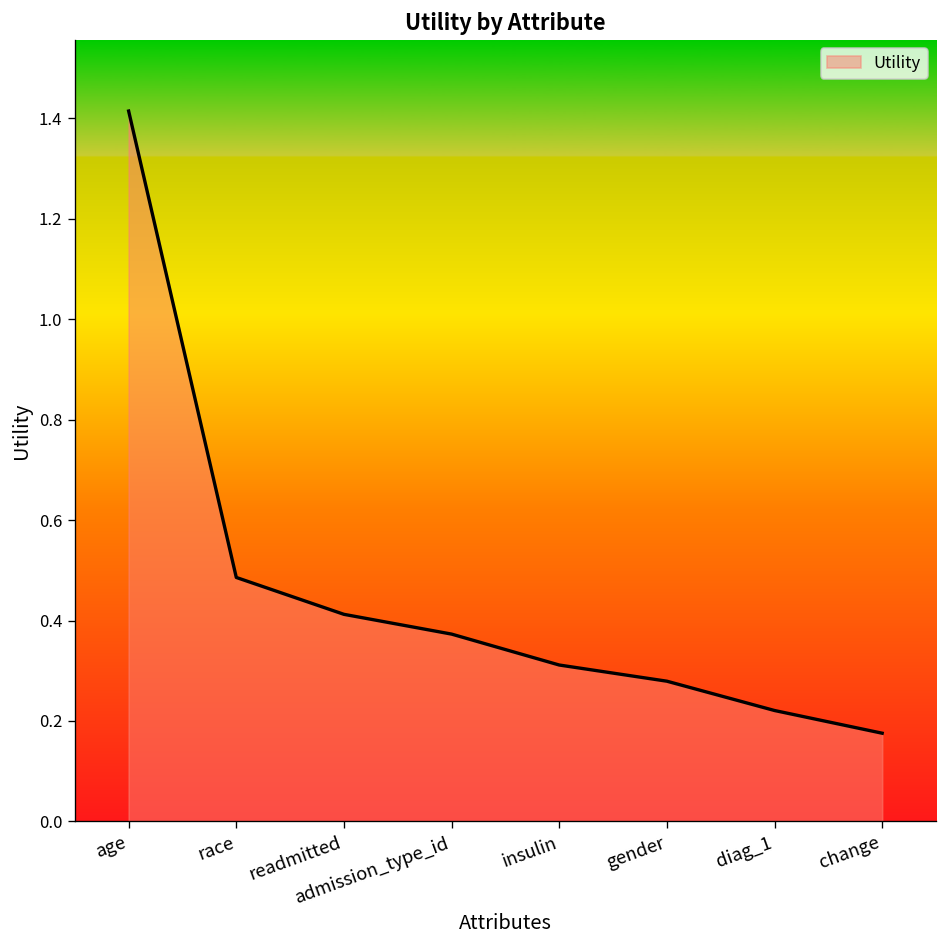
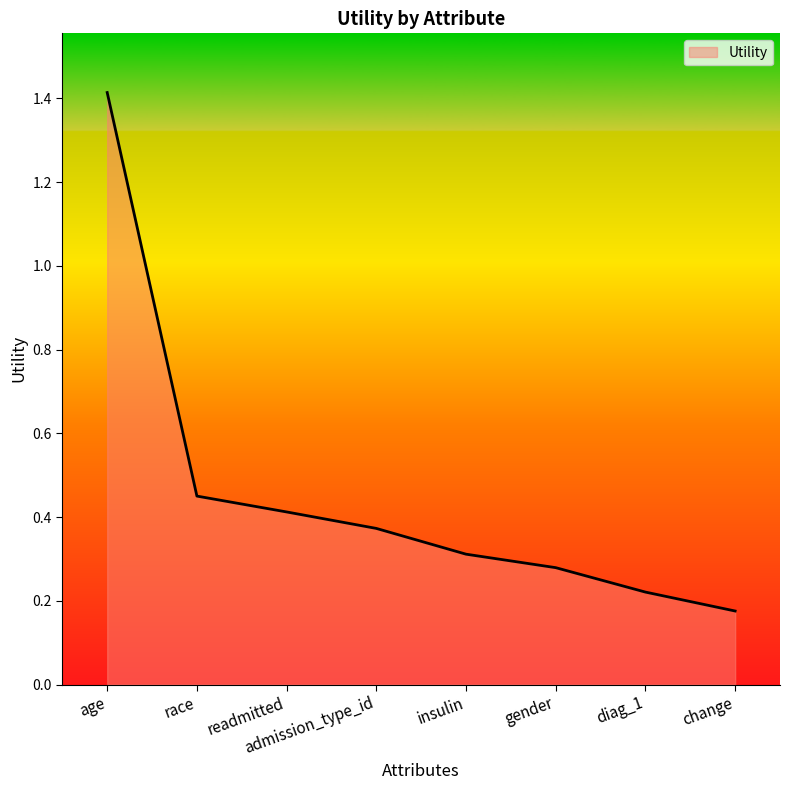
  {
    "age": 1.41,
-   "race": 0.49,
+   "race": 0.45,
    "readmitted": 0.41,
    "admission_type_id": 0.37,
    "insulin": 0.31,
    "gender": 0.28,
    "diag_1": 0.22,
    "change": 0.18
  }
